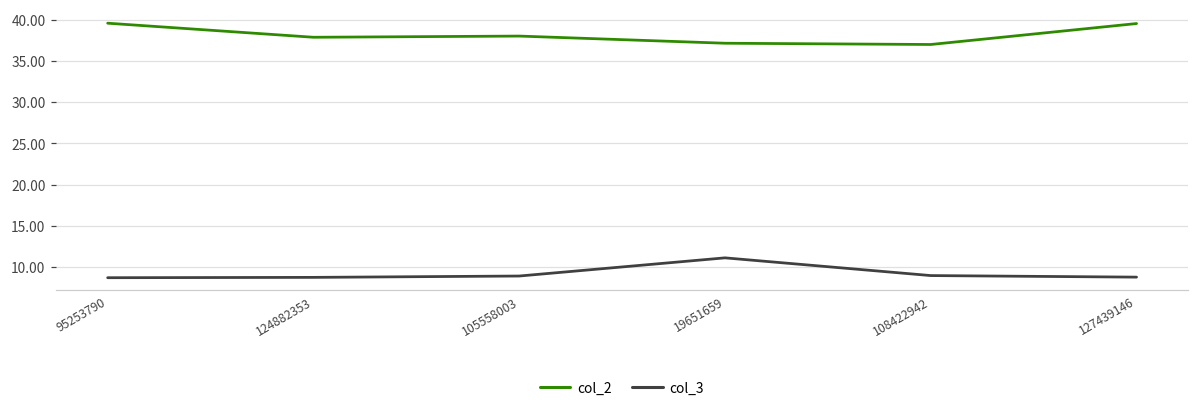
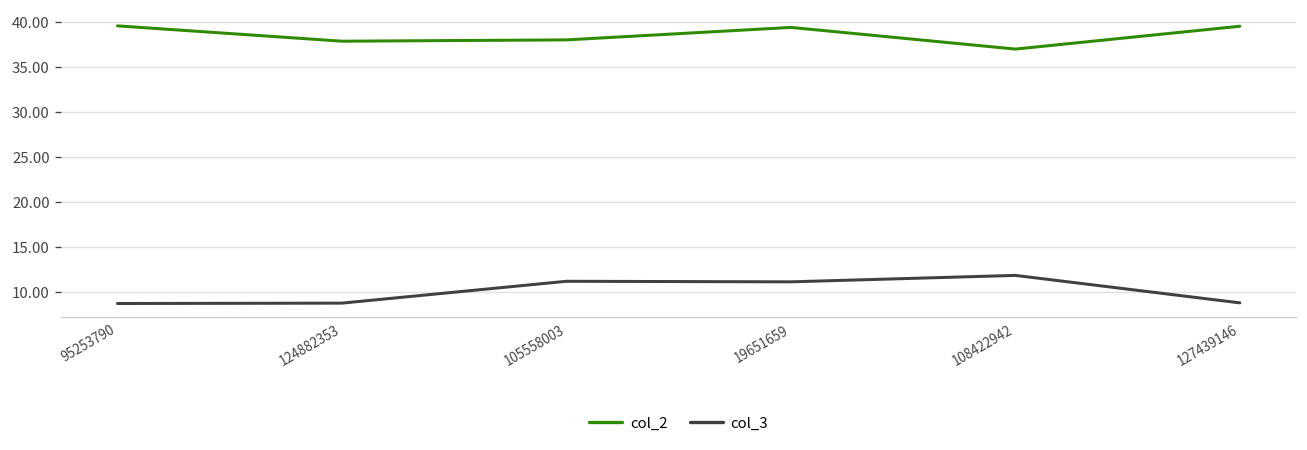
  {
    "col_2": {
      "95253790": 40,
      "124882353": 38,
      "105558003": 38,
-     "19651659": 37,
+     "19651659": 39,
      "108422942": 37,
      "127439146": 40
    },
    "col_3": {
      "95253790": 9,
      "124882353": 9,
-     "105558003": 9,
+     "105558003": 11,
      "19651659": 11,
-     "108422942": 9,
+     "108422942": 12,
      "127439146": 9
    }
  }
